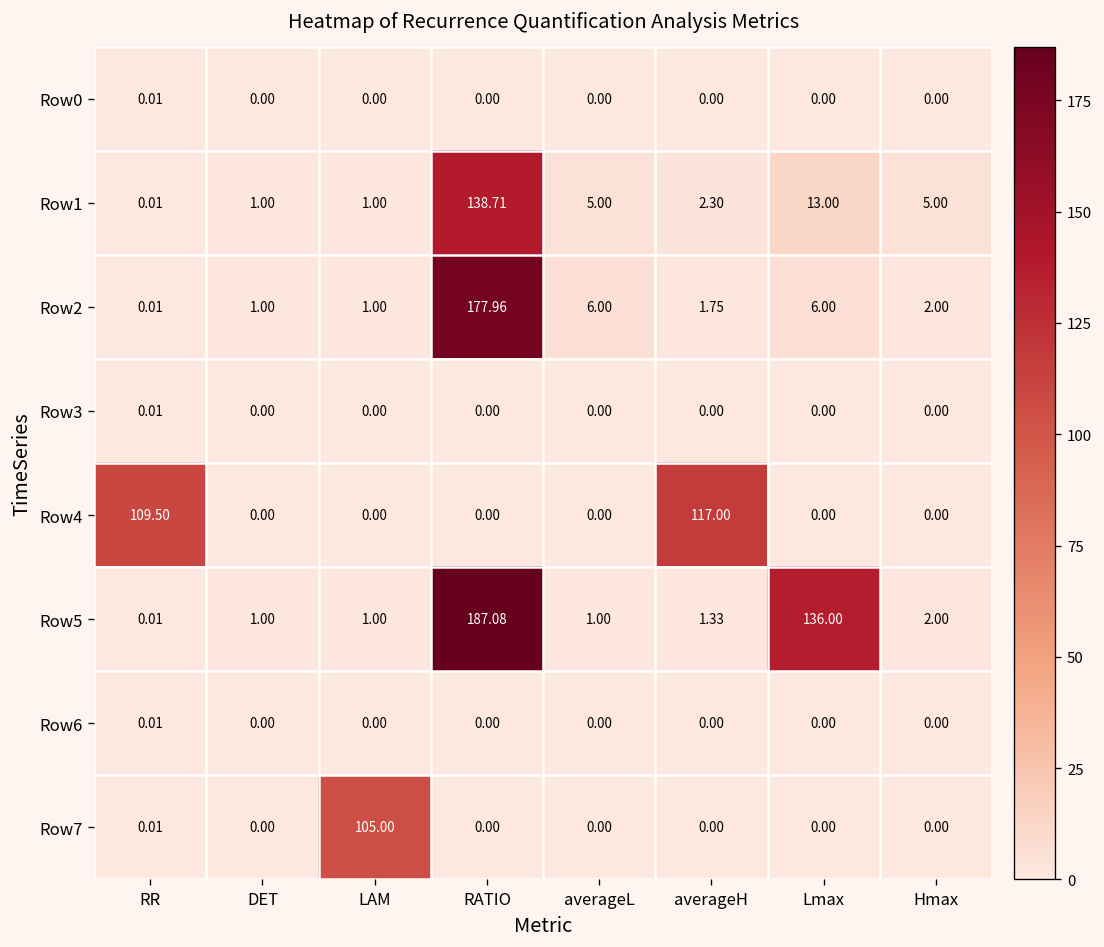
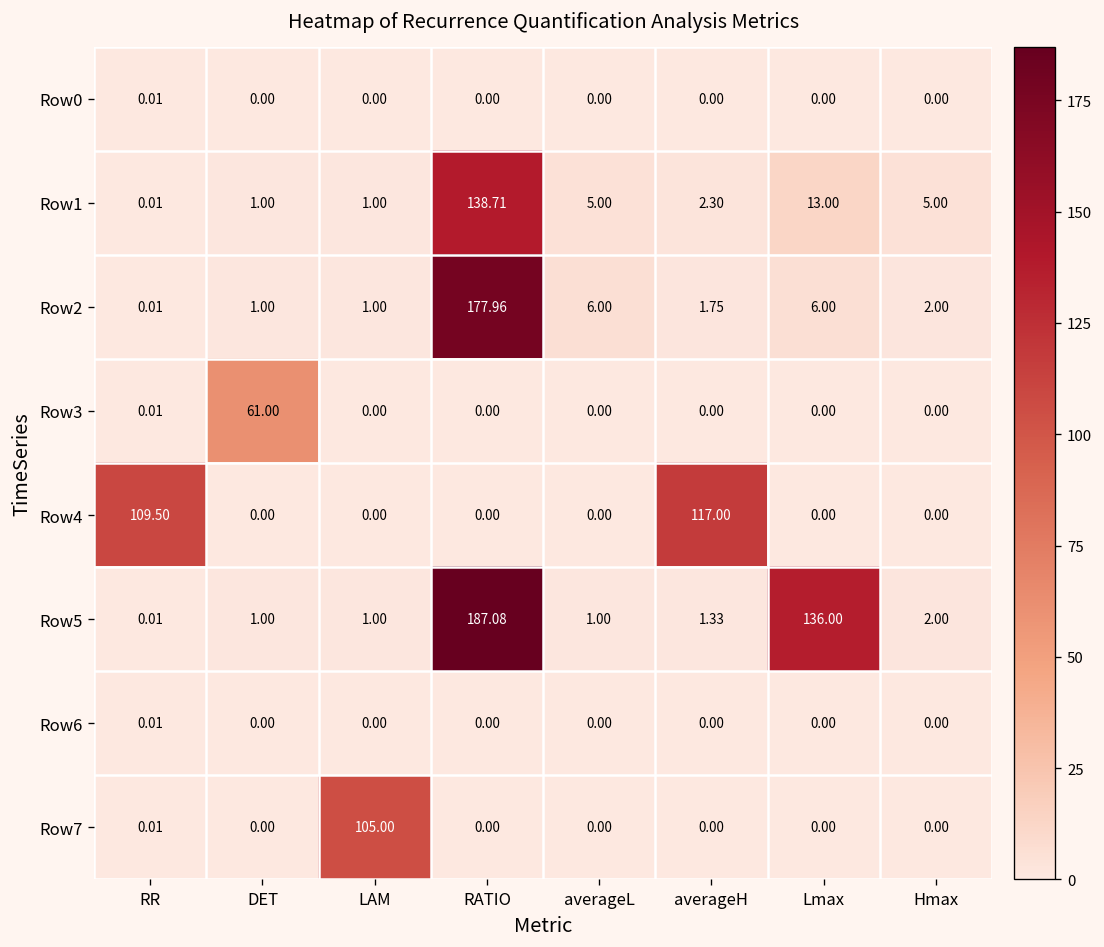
  {
    "Row0": {
      "RR": 0.01,
      "DET": 0.00,
      "LAM": 0.00,
      "RATIO": 0.00,
      "averageL": 0.00,
      "averageH": 0.00,
      "Lmax": 0.00,
      "Hmax": 0.00
    },
    "Row1": {
      "RR": 0.01,
      "DET": 1.00,
      "LAM": 1.00,
      "RATIO": 138.71,
      "averageL": 5.00,
      "averageH": 2.30,
      "Lmax": 13.00,
      "Hmax": 5.00
    },
    "Row2": {
      "RR": 0.01,
      "DET": 1.00,
      "LAM": 1.00,
      "RATIO": 177.96,
      "averageL": 6.00,
      "averageH": 1.75,
      "Lmax": 6.00,
      "Hmax": 2.00
    },
    "Row3": {
      "RR": 0.01,
-     "DET": 0.00,
+     "DET": 61.00,
      "LAM": 0.00,
      "RATIO": 0.00,
      "averageL": 0.00,
      "averageH": 0.00,
      "Lmax": 0.00,
      "Hmax": 0.00
    },
    "Row4": {
      "RR": 109.50,
      "DET": 0.00,
      "LAM": 0.00,
      "RATIO": 0.00,
      "averageL": 0.00,
      "averageH": 117.00,
      "Lmax": 0.00,
      "Hmax": 0.00
    },
    "Row5": {
      "RR": 0.01,
      "DET": 1.00,
      "LAM": 1.00,
      "RATIO": 187.08,
      "averageL": 1.00,
      "averageH": 1.33,
      "Lmax": 136.00,
      "Hmax": 2.00
    },
    "Row6": {
      "RR": 0.01,
      "DET": 0.00,
      "LAM": 0.00,
      "RATIO": 0.00,
      "averageL": 0.00,
      "averageH": 0.00,
      "Lmax": 0.00,
      "Hmax": 0.00
    },
    "Row7": {
      "RR": 0.01,
      "DET": 0.00,
      "LAM": 105.00,
      "RATIO": 0.00,
      "averageL": 0.00,
      "averageH": 0.00,
      "Lmax": 0.00,
      "Hmax": 0.00
    }
  }
